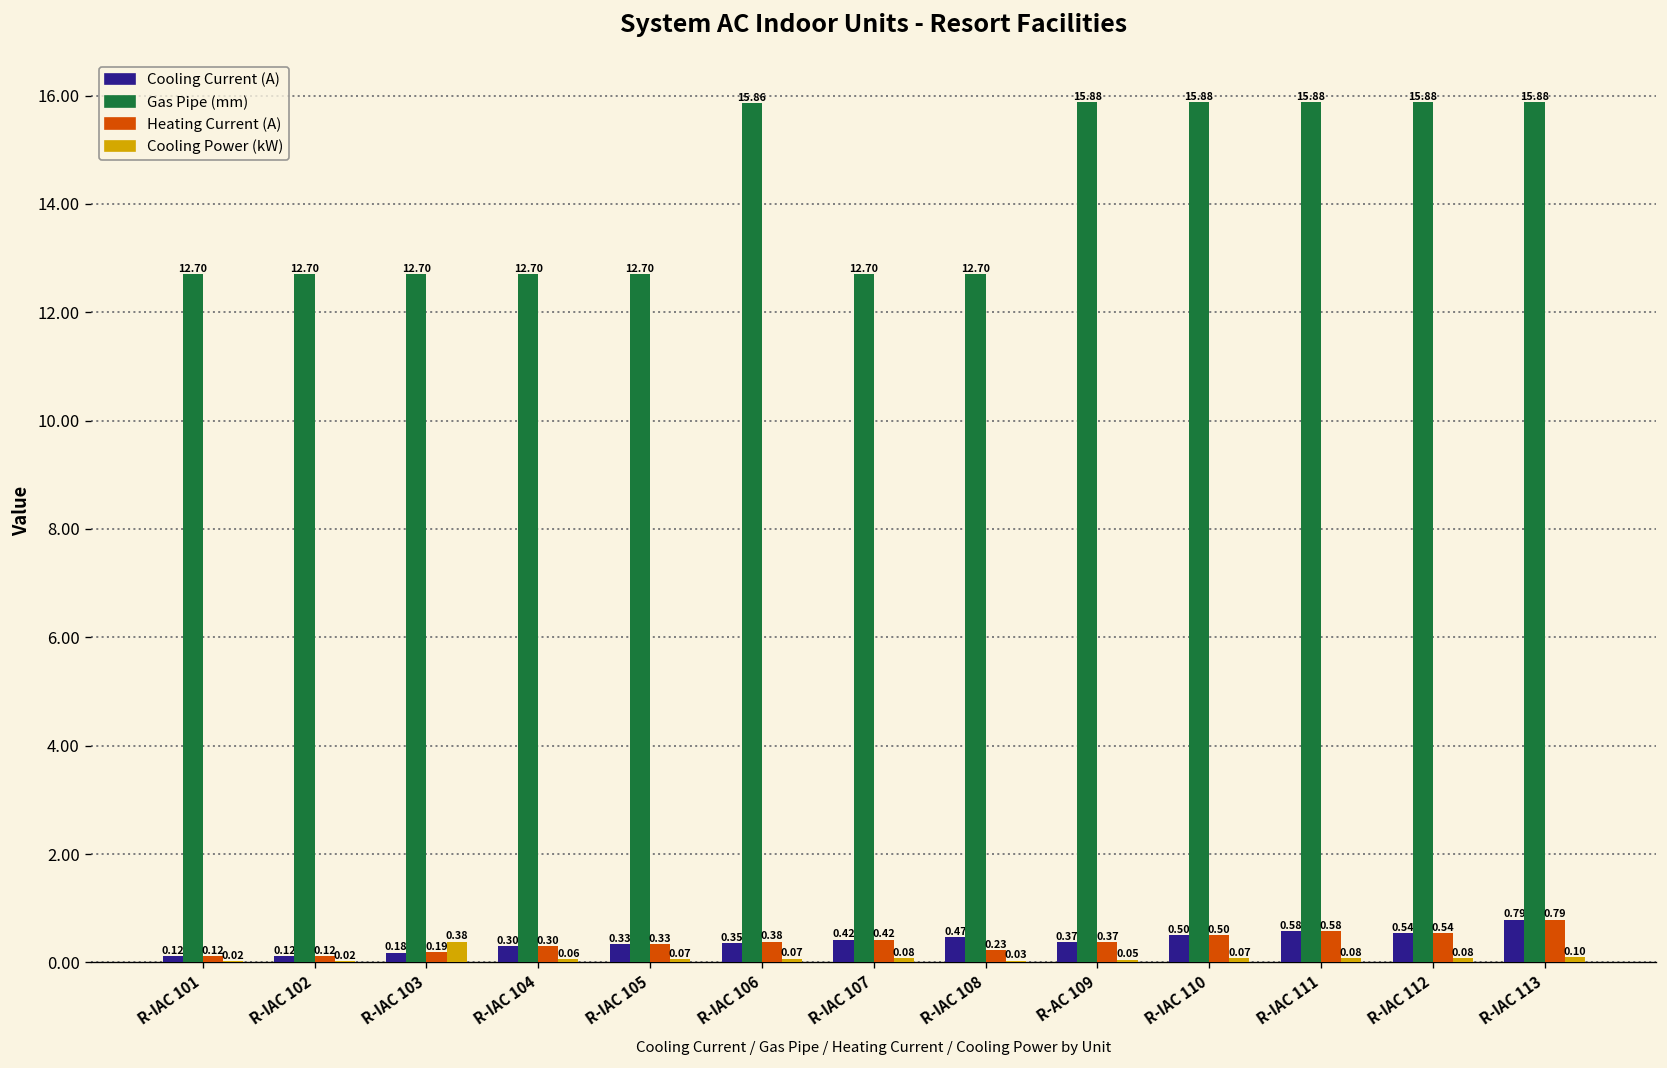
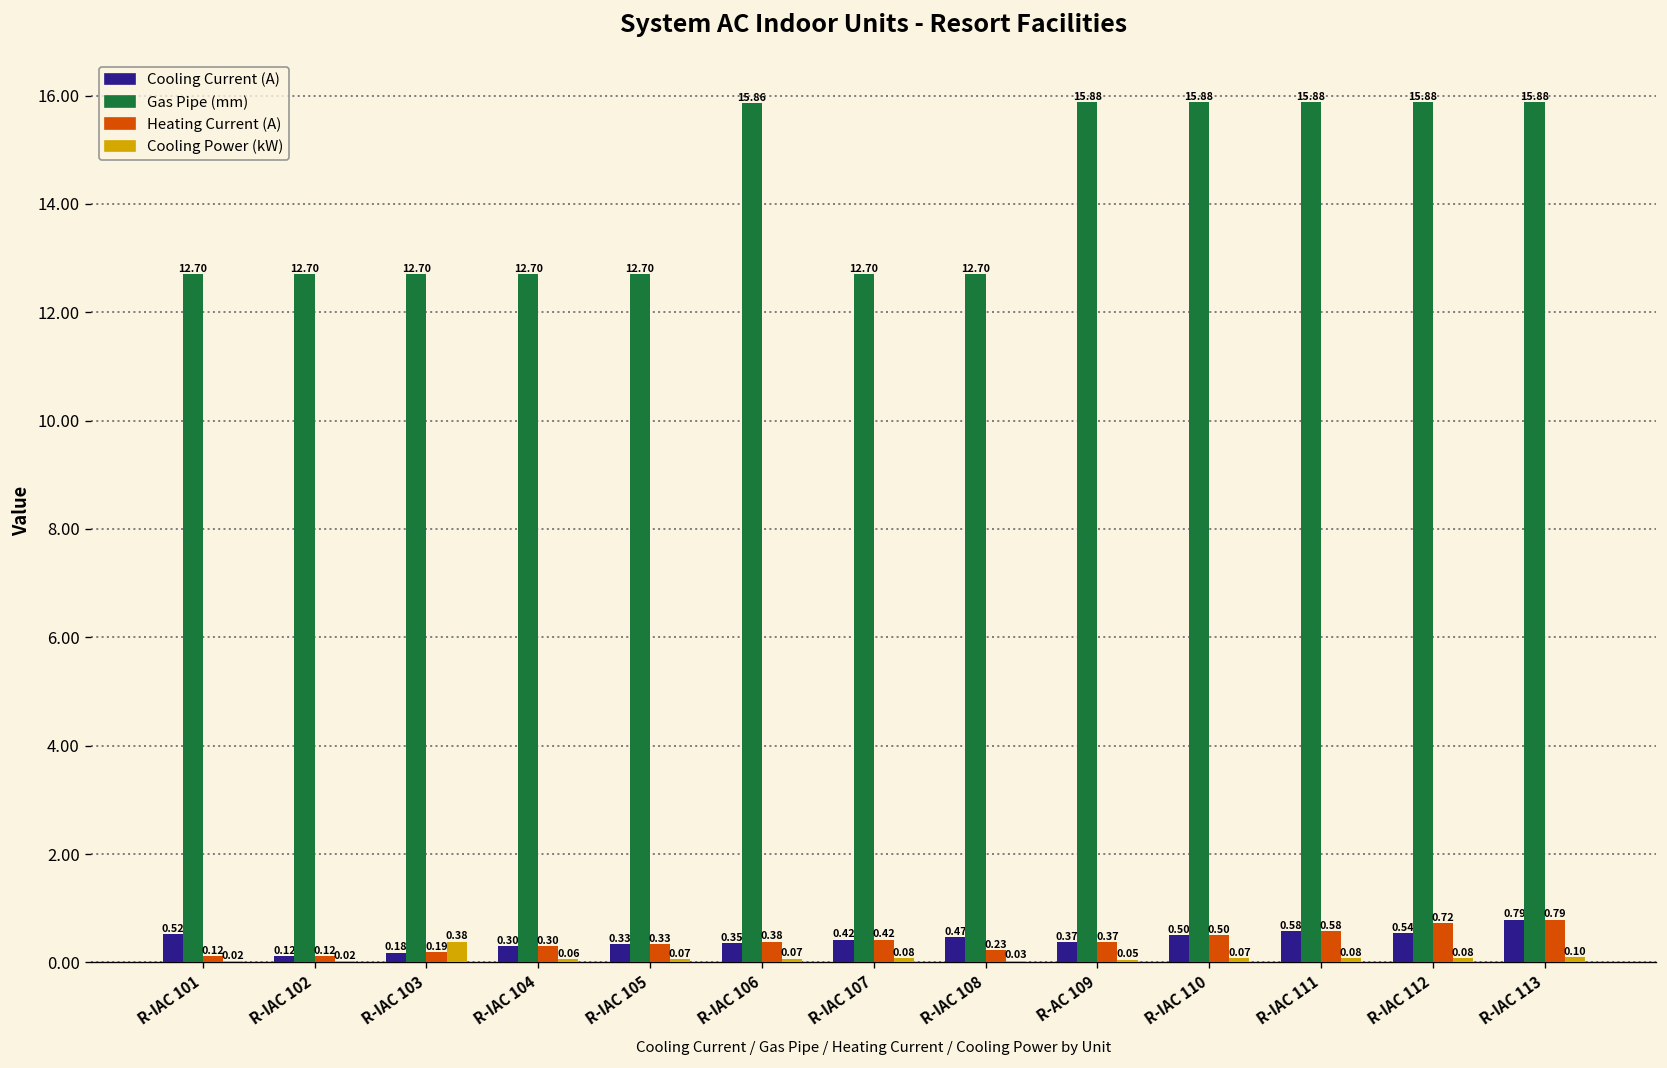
  {
    "Cooling Current (A)": {
-     "R-IAC 101": 0.12,
+     "R-IAC 101": 0.52,
      "R-IAC 102": 0.12,
      "R-IAC 103": 0.18,
      "R-IAC 104": 0.30,
      "R-IAC 105": 0.33,
      "R-IAC 106": 0.35,
      "R-IAC 107": 0.42,
      "R-IAC 108": 0.47,
      "R-AC 109": 0.37,
      "R-IAC 110": 0.50,
      "R-IAC 111": 0.58,
      "R-IAC 112": 0.54,
      "R-IAC 113": 0.79
    },
    "Gas Pipe (mm)": {
      "R-IAC 101": 12.70,
      "R-IAC 102": 12.70,
      "R-IAC 103": 12.70,
      "R-IAC 104": 12.70,
      "R-IAC 105": 12.70,
      "R-IAC 106": 15.86,
      "R-IAC 107": 12.70,
      "R-IAC 108": 12.70,
      "R-AC 109": 15.88,
      "R-IAC 110": 15.88,
      "R-IAC 111": 15.88,
      "R-IAC 112": 15.88,
      "R-IAC 113": 15.88
    },
    "Heating Current (A)": {
      "R-IAC 101": 0.12,
      "R-IAC 102": 0.12,
      "R-IAC 103": 0.19,
      "R-IAC 104": 0.30,
      "R-IAC 105": 0.33,
      "R-IAC 106": 0.38,
      "R-IAC 107": 0.42,
      "R-IAC 108": 0.23,
      "R-AC 109": 0.37,
      "R-IAC 110": 0.50,
      "R-IAC 111": 0.58,
-     "R-IAC 112": 0.54,
+     "R-IAC 112": 0.72,
      "R-IAC 113": 0.79
    },
    "Cooling Power (kW)": {
      "R-IAC 101": 0.02,
      "R-IAC 102": 0.02,
      "R-IAC 103": 0.38,
      "R-IAC 104": 0.06,
      "R-IAC 105": 0.07,
      "R-IAC 106": 0.07,
      "R-IAC 107": 0.08,
      "R-IAC 108": 0.03,
      "R-AC 109": 0.05,
      "R-IAC 110": 0.07,
      "R-IAC 111": 0.08,
      "R-IAC 112": 0.08,
      "R-IAC 113": 0.10
    }
  }
